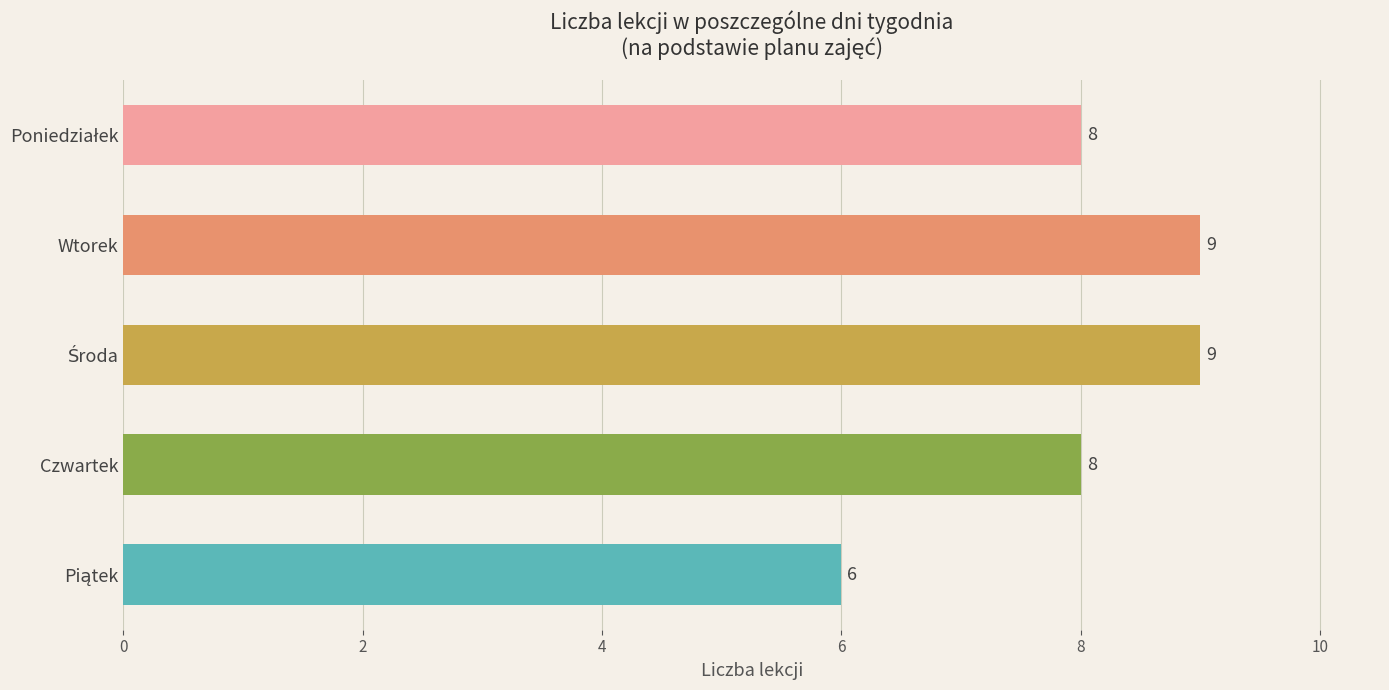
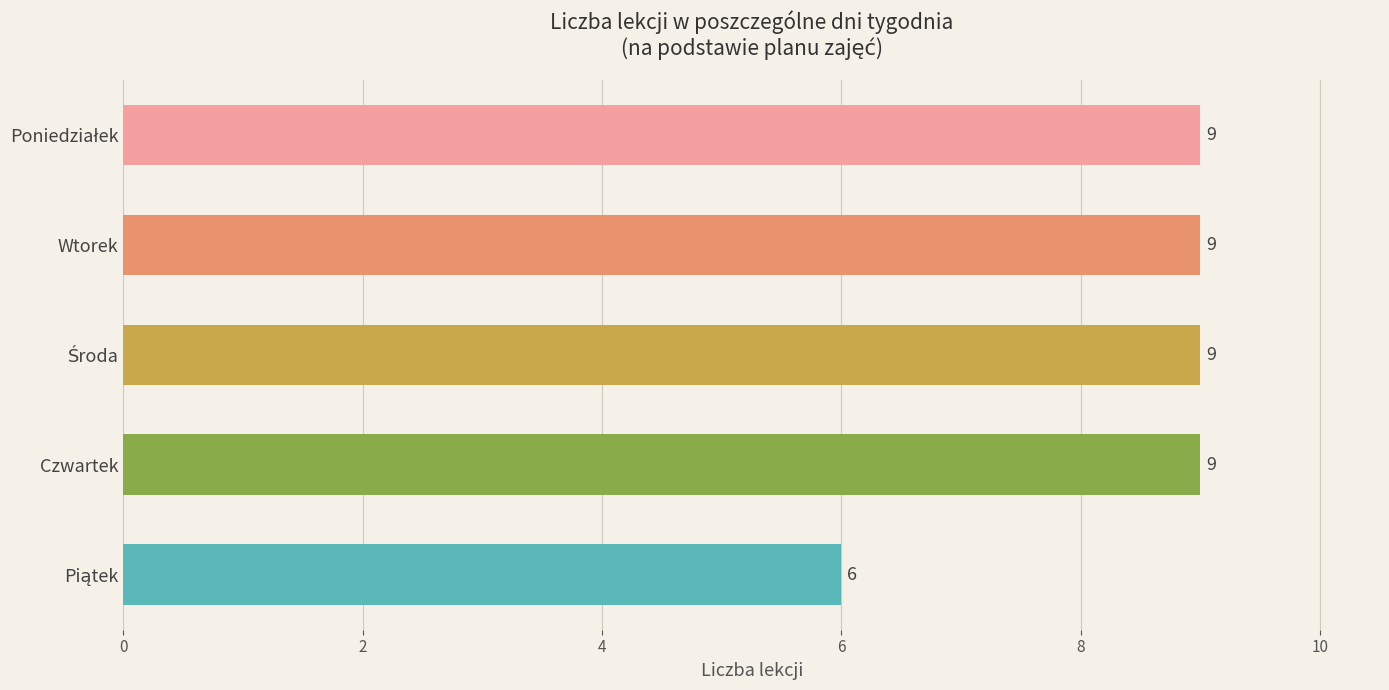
  {
-   "Poniedziałek": 8,
+   "Poniedziałek": 9,
    "Wtorek": 9,
    "Środa": 9,
-   "Czwartek": 8,
+   "Czwartek": 9,
    "Piątek": 6
  }
